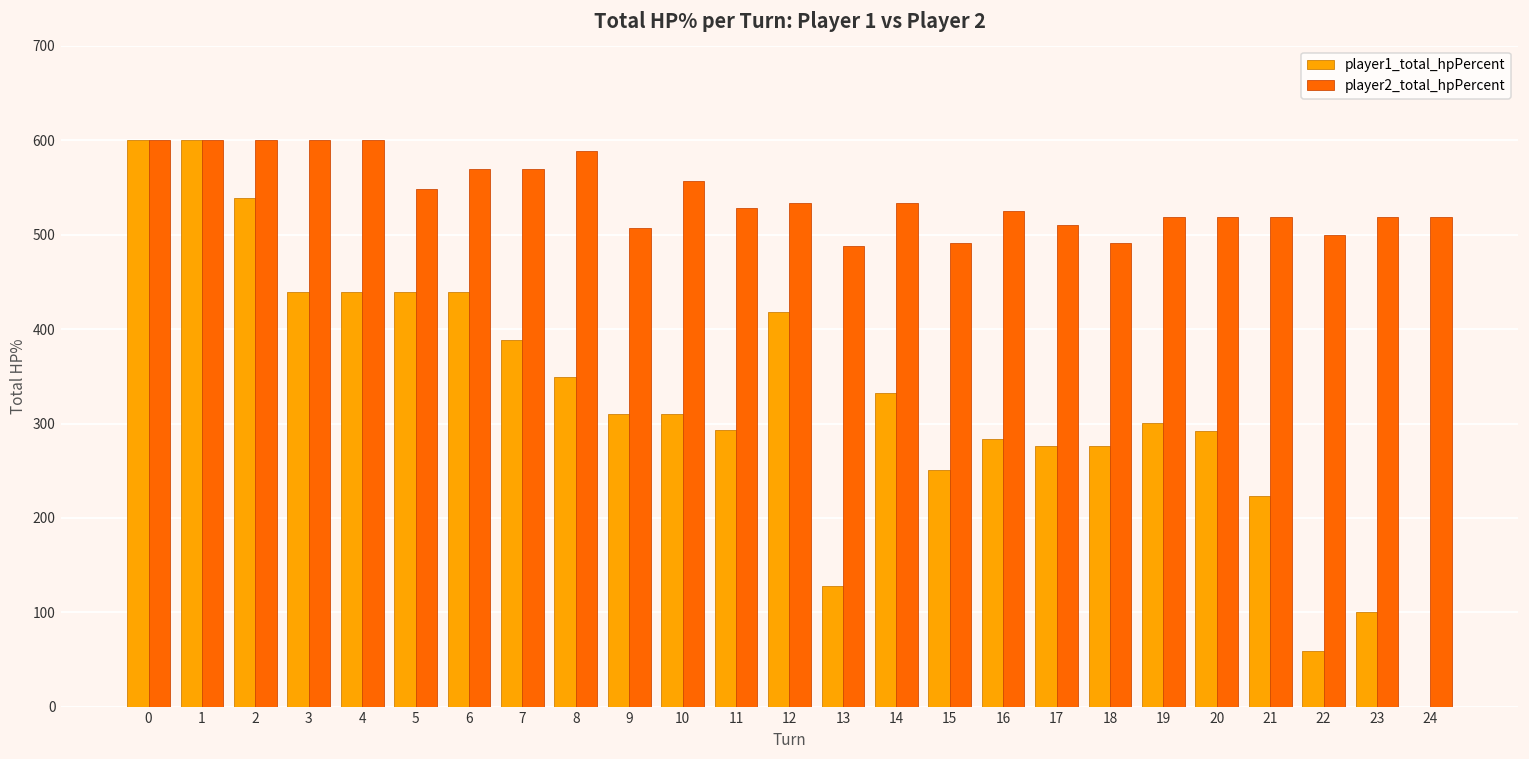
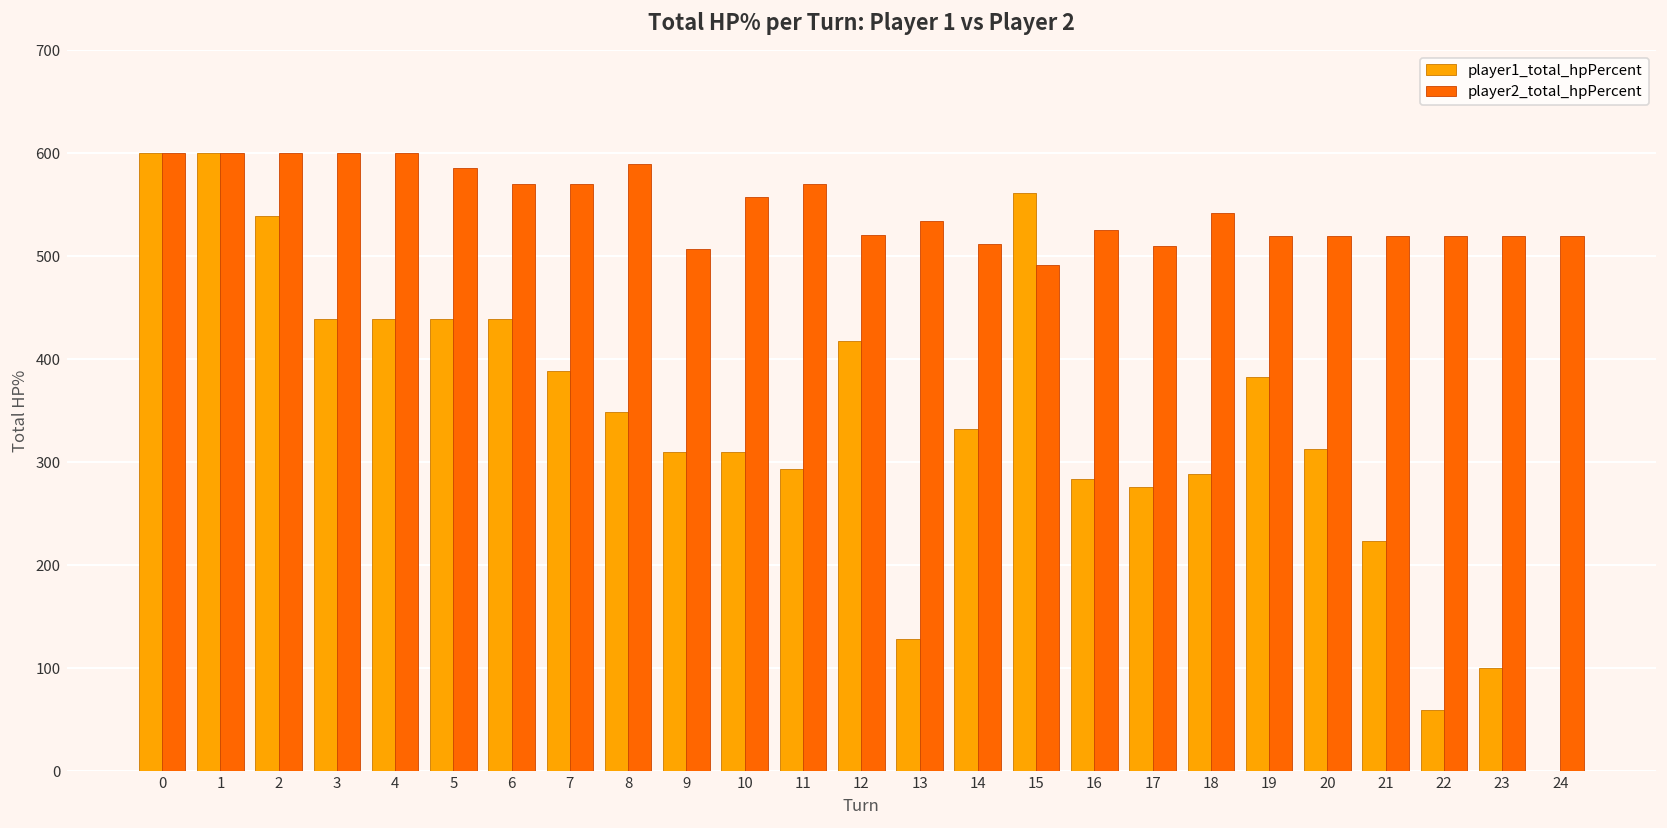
  {
    "player1_total_hpPercent": {
      "0": 600,
      "1": 600,
      "2": 540,
      "3": 440,
      "4": 440,
      "5": 440,
      "6": 440,
      "7": 390,
      "8": 350,
      "9": 310,
      "10": 310,
      "11": 290,
      "12": 420,
      "13": 130,
      "14": 330,
-     "15": 250,
+     "15": 560,
      "16": 280,
      "17": 280,
-     "18": 280,
-     "19": 300,
-     "20": 290,
+     "18": 290,
+     "19": 380,
+     "20": 310,
      "21": 220,
      "22": 60,
      "23": 100,
      "24": 0
    },
    "player2_total_hpPercent": {
      "0": 600,
      "1": 600,
      "2": 600,
      "3": 600,
      "4": 600,
-     "5": 550,
+     "5": 590,
      "6": 570,
      "7": 570,
      "8": 590,
      "9": 510,
      "10": 560,
-     "11": 530,
-     "12": 530,
-     "13": 490,
-     "14": 530,
+     "11": 570,
+     "12": 520,
+     "13": 530,
+     "14": 510,
      "15": 490,
      "16": 530,
      "17": 510,
-     "18": 490,
+     "18": 540,
      "19": 520,
      "20": 520,
      "21": 520,
-     "22": 500,
+     "22": 520,
      "23": 520,
      "24": 520
    }
  }
